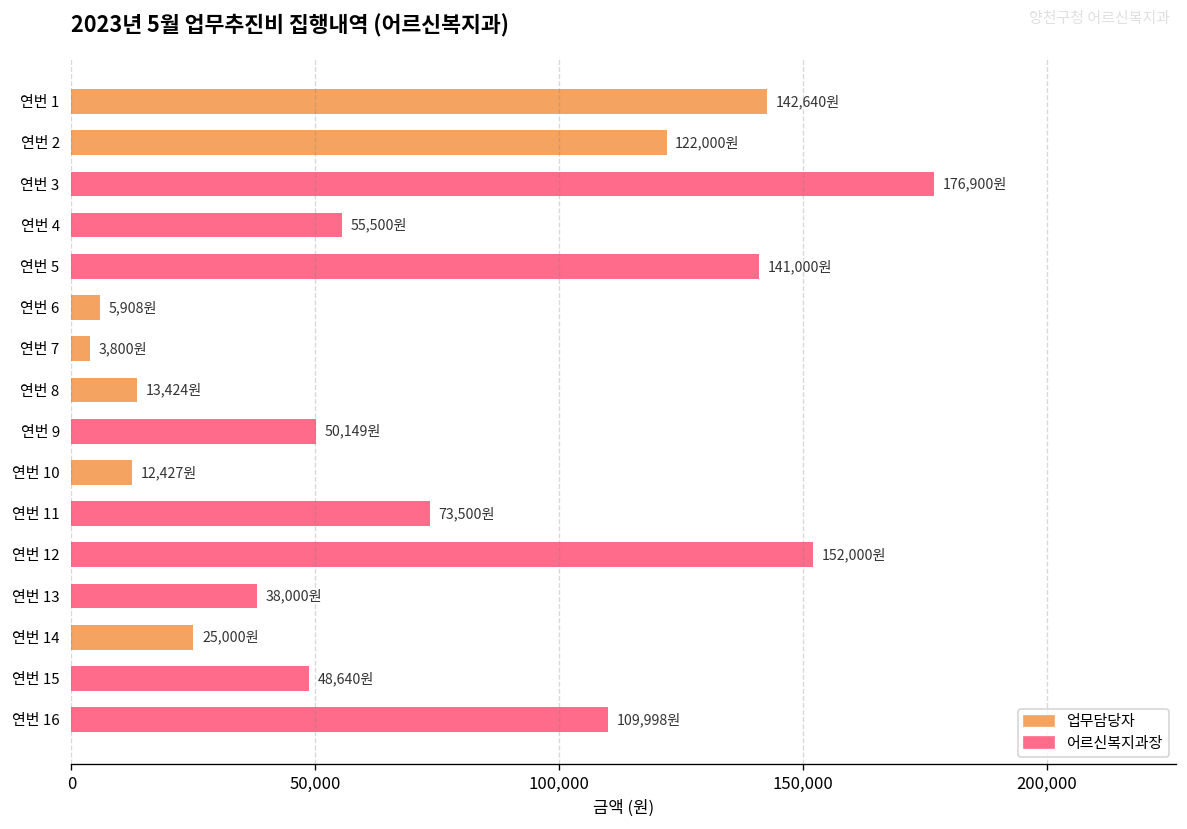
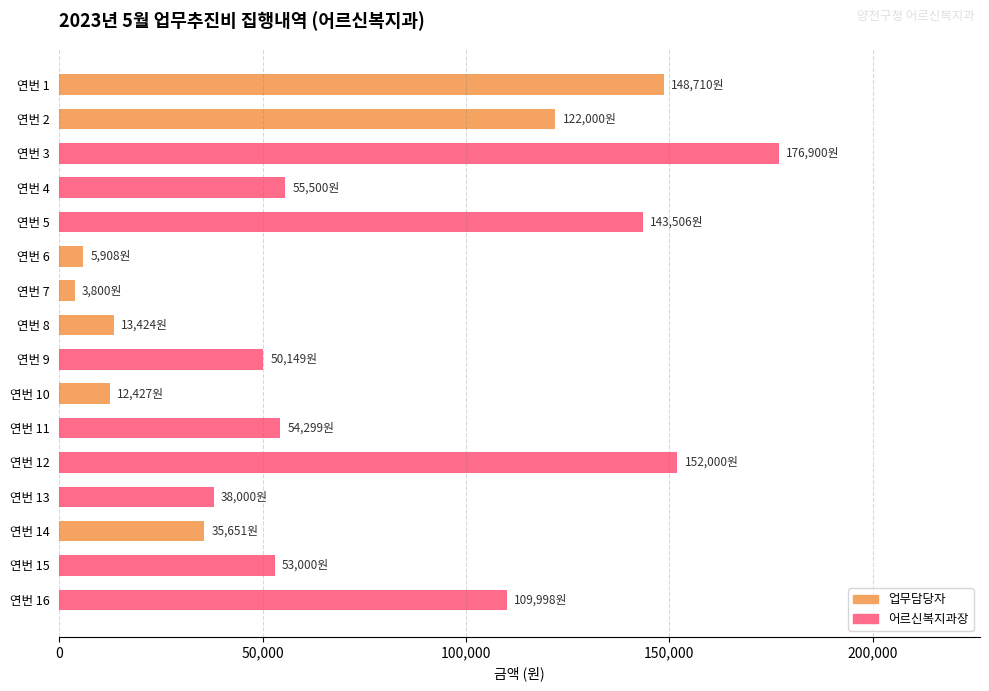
  {
-   "연번 1": "142,640원",
+   "연번 1": "148,710원",
    "연번 2": "122,000원",
    "연번 3": "176,900원",
    "연번 4": "55,500원",
-   "연번 5": "141,000원",
+   "연번 5": "143,506원",
    "연번 6": "5,908원",
    "연번 7": "3,800원",
    "연번 8": "13,424원",
    "연번 9": "50,149원",
    "연번 10": "12,427원",
-   "연번 11": "73,500원",
+   "연번 11": "54,299원",
    "연번 12": "152,000원",
    "연번 13": "38,000원",
-   "연번 14": "25,000원",
-   "연번 15": "48,640원",
+   "연번 14": "35,651원",
+   "연번 15": "53,000원",
    "연번 16": "109,998원"
  }
